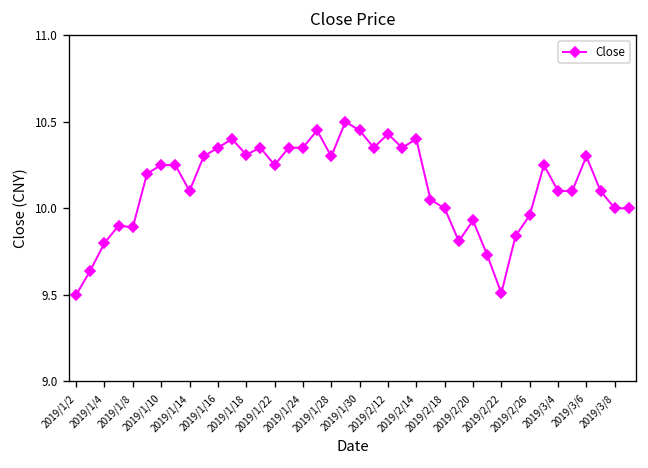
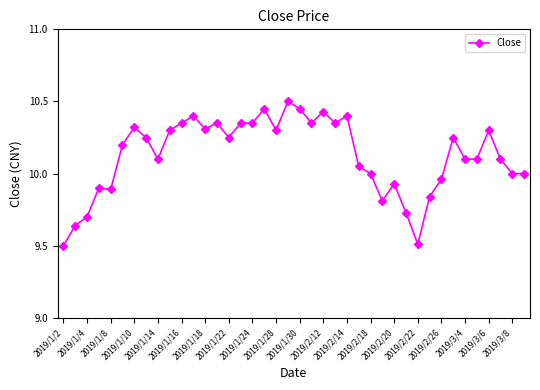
  {
    "2019/1/2": 9.50,
-   "2019/1/4": 9.8,
+   "2019/1/4": 9.7,
    "2019/1/8": 9.89,
-   "2019/1/10": 10.25,
+   "2019/1/10": 10.32,
    "2019/1/14": 10.10,
    "2019/1/16": 10.35,
    "2019/1/18": 10.31,
    "2019/1/22": 10.25,
    "2019/1/24": 10.35,
    "2019/1/28": 10.30,
    "2019/1/30": 10.45,
    "2019/2/12": 10.43,
    "2019/2/14": 10.40,
    "2019/2/18": 10.00,
    "2019/2/20": 9.93,
    "2019/2/22": 9.51,
    "2019/2/26": 9.96,
    "2019/3/4": 10.10,
    "2019/3/6": 10.30,
    "2019/3/8": 10.00
  }
